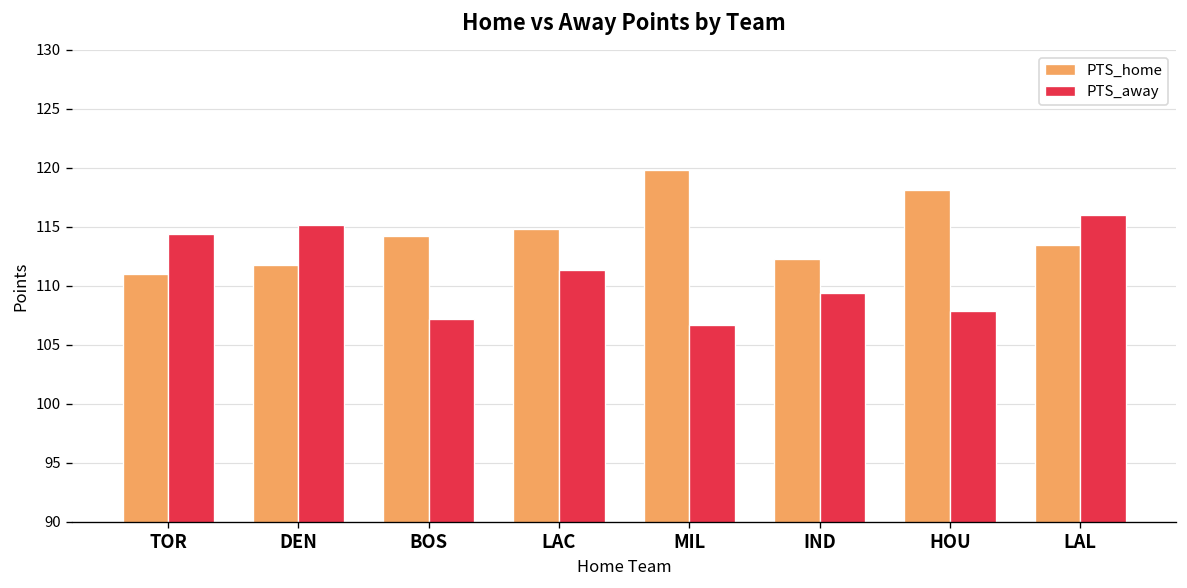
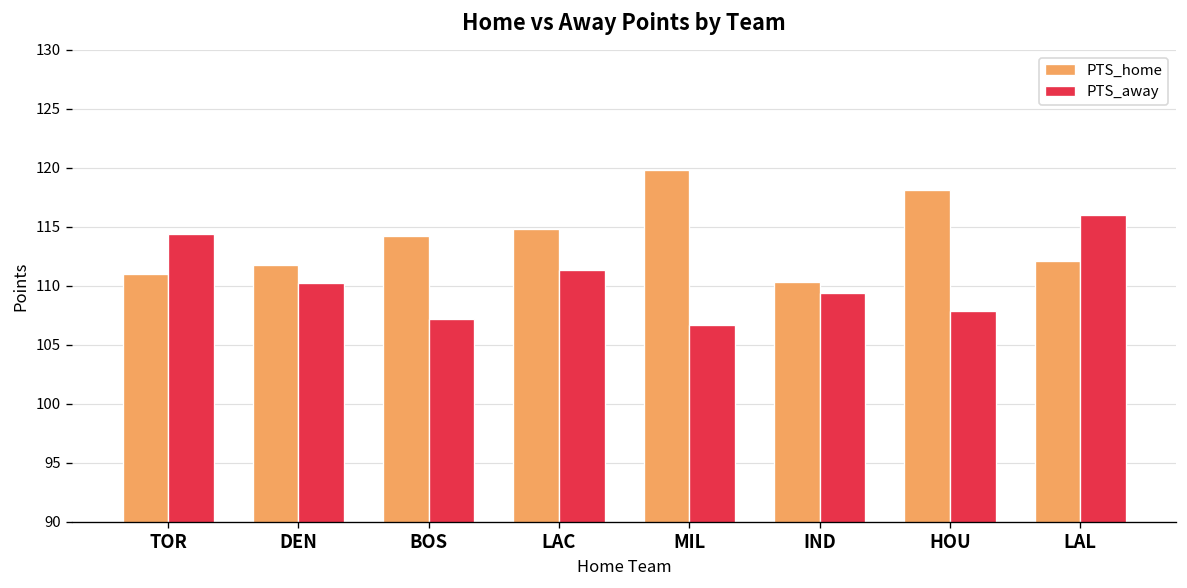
  {
    "PTS_home": {
      "TOR": 111,
      "DEN": 112,
      "BOS": 114,
      "LAC": 115,
      "MIL": 120,
-     "IND": 112,
+     "IND": 110,
      "HOU": 118,
-     "LAL": 113
+     "LAL": 112
    },
    "PTS_away": {
      "TOR": 114,
-     "DEN": 115,
+     "DEN": 110,
      "BOS": 107,
      "LAC": 111,
      "MIL": 107,
      "IND": 109,
      "HOU": 108,
      "LAL": 116
    }
  }
